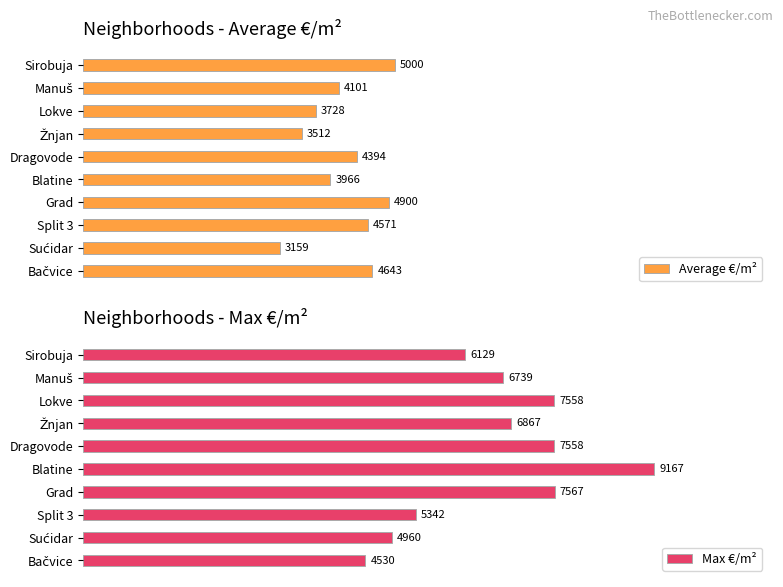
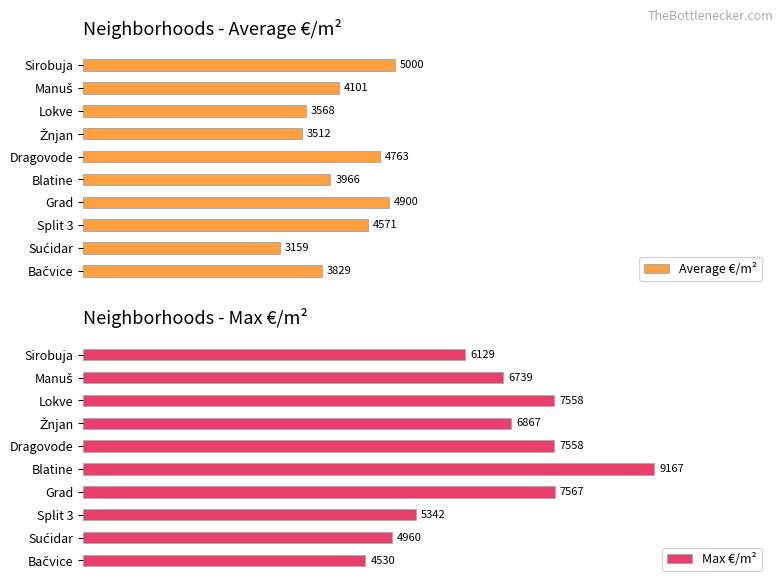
  {
    "Neighborhoods - Average €/m²": {
      "Sirobuja": 5000,
      "Manuš": 4101,
-     "Lokve": 3728,
+     "Lokve": 3568,
      "Žnjan": 3512,
-     "Dragovode": 4394,
+     "Dragovode": 4763,
      "Blatine": 3966,
      "Grad": 4900,
      "Split 3": 4571,
      "Sućidar": 3159,
-     "Bačvice": 4643
+     "Bačvice": 3829
    },
    "Neighborhoods - Max €/m²": {
      "Sirobuja": 6129,
      "Manuš": 6739,
      "Lokve": 7558,
      "Žnjan": 6867,
      "Dragovode": 7558,
      "Blatine": 9167,
      "Grad": 7567,
      "Split 3": 5342,
      "Sućidar": 4960,
      "Bačvice": 4530
    }
  }
